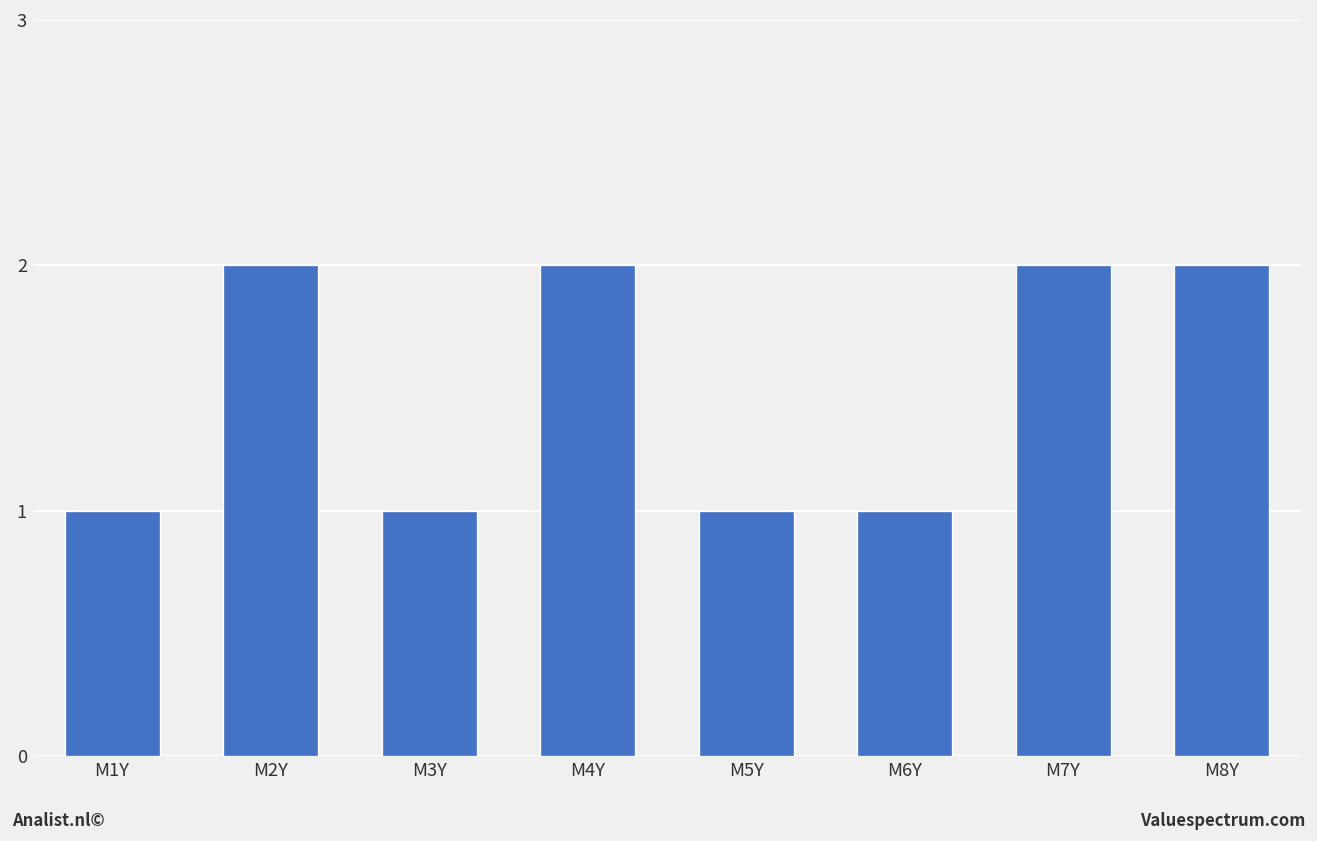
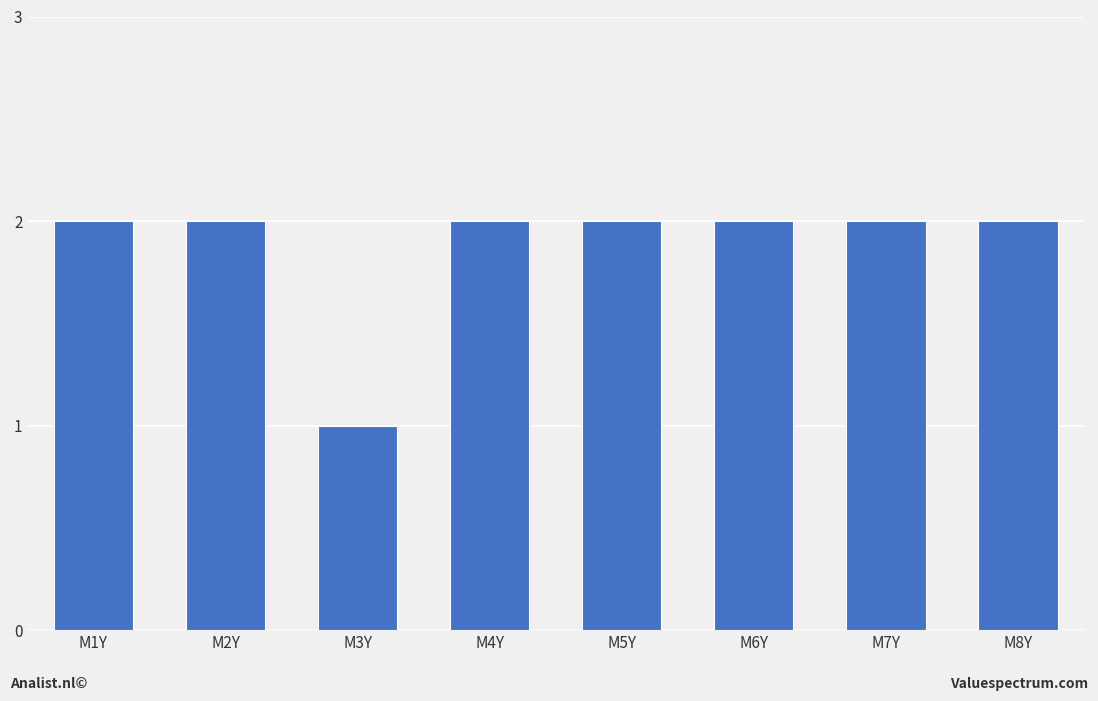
  {
-   "M1Y": 1,
+   "M1Y": 2,
    "M2Y": 2,
    "M3Y": 1,
    "M4Y": 2,
-   "M5Y": 1,
-   "M6Y": 1,
+   "M5Y": 2,
+   "M6Y": 2,
    "M7Y": 2,
    "M8Y": 2
  }
